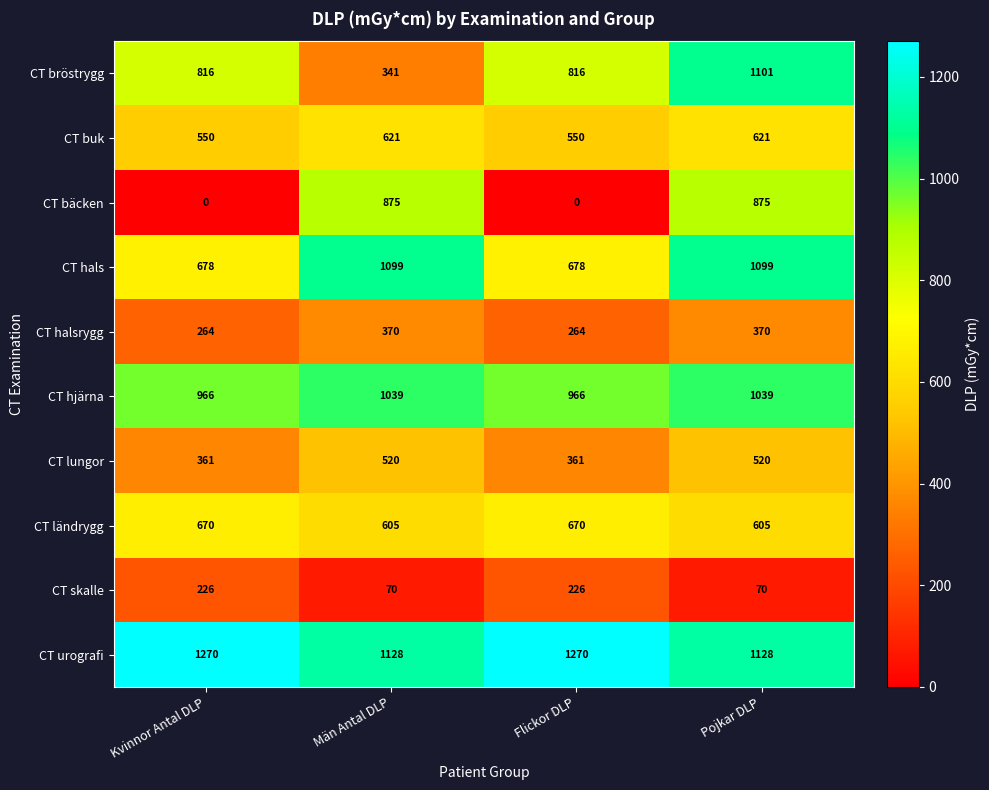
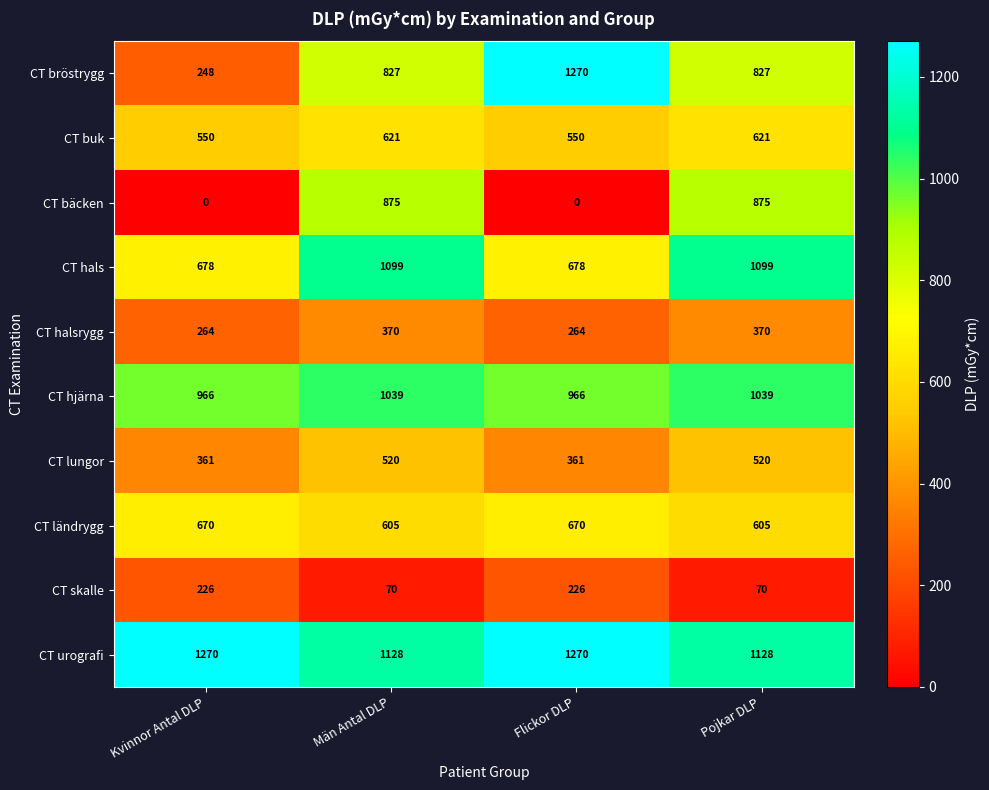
  {
    "CT bröstrygg": {
-     "Kvinnor Antal DLP": 816,
-     "Män Antal DLP": 341,
-     "Flickor DLP": 816,
-     "Pojkar DLP": 1101
+     "Kvinnor Antal DLP": 248,
+     "Män Antal DLP": 827,
+     "Flickor DLP": 1270,
+     "Pojkar DLP": 827
    },
    "CT buk": {
      "Kvinnor Antal DLP": 550,
      "Män Antal DLP": 621,
      "Flickor DLP": 550,
      "Pojkar DLP": 621
    },
    "CT bäcken": {
      "Kvinnor Antal DLP": 0,
      "Män Antal DLP": 875,
      "Flickor DLP": 0,
      "Pojkar DLP": 875
    },
    "CT hals": {
      "Kvinnor Antal DLP": 678,
      "Män Antal DLP": 1099,
      "Flickor DLP": 678,
      "Pojkar DLP": 1099
    },
    "CT halsrygg": {
      "Kvinnor Antal DLP": 264,
      "Män Antal DLP": 370,
      "Flickor DLP": 264,
      "Pojkar DLP": 370
    },
    "CT hjärna": {
      "Kvinnor Antal DLP": 966,
      "Män Antal DLP": 1039,
      "Flickor DLP": 966,
      "Pojkar DLP": 1039
    },
    "CT lungor": {
      "Kvinnor Antal DLP": 361,
      "Män Antal DLP": 520,
      "Flickor DLP": 361,
      "Pojkar DLP": 520
    },
    "CT ländrygg": {
      "Kvinnor Antal DLP": 670,
      "Män Antal DLP": 605,
      "Flickor DLP": 670,
      "Pojkar DLP": 605
    },
    "CT skalle": {
      "Kvinnor Antal DLP": 226,
      "Män Antal DLP": 70,
      "Flickor DLP": 226,
      "Pojkar DLP": 70
    },
    "CT urografi": {
      "Kvinnor Antal DLP": 1270,
      "Män Antal DLP": 1128,
      "Flickor DLP": 1270,
      "Pojkar DLP": 1128
    }
  }
